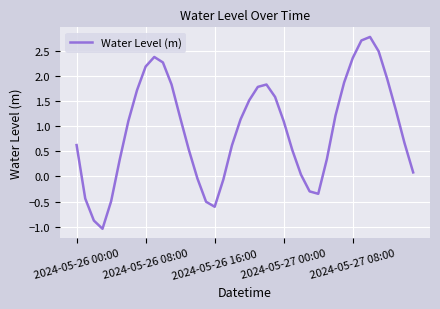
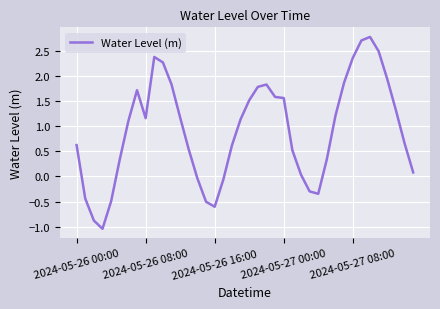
  {
    "2024-05-26 00:00": 0.6,
-   "2024-05-26 08:00": 2.2,
+   "2024-05-26 08:00": 1.2,
    "2024-05-26 16:00": -0.6,
-   "2024-05-27 00:00": 1.1,
+   "2024-05-27 00:00": 1.6,
    "2024-05-27 08:00": 2.4
  }
